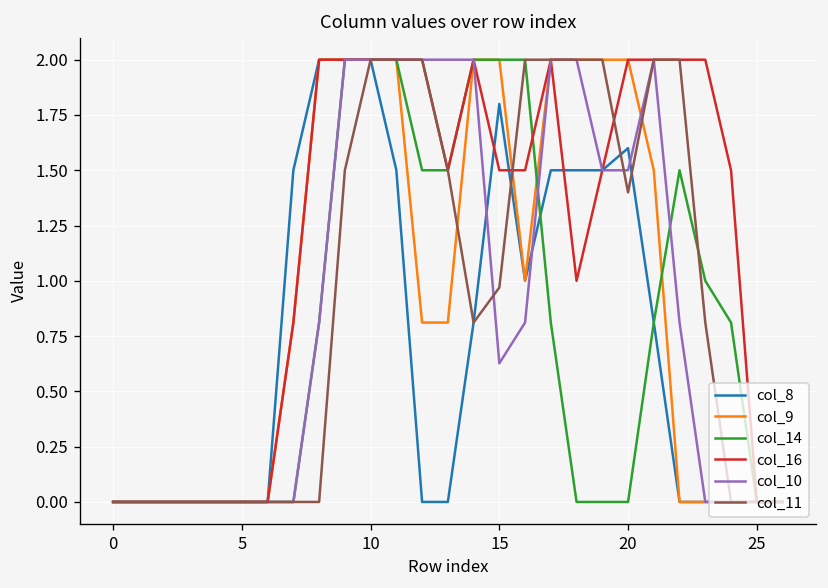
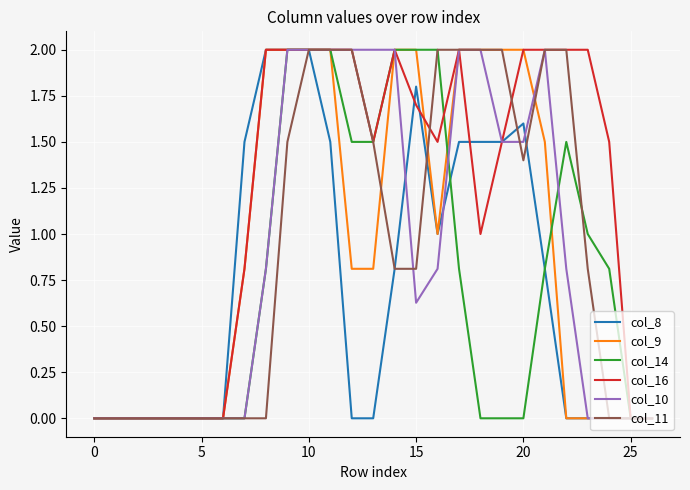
  {
    "col_8": {
      "15": 1.80,
      "20": 1.60
    },
    "col_14": {
      "20": 0.00
    },
    "col_16": {
-     "15": 1.5
+     "15": 1.7
    },
    "col_10": {
      "15": 0.63,
      "20": 1.50
    },
    "col_11": {
-     "15": 0.97,
+     "15": 0.81,
      "20": 1.40
    }
  }
